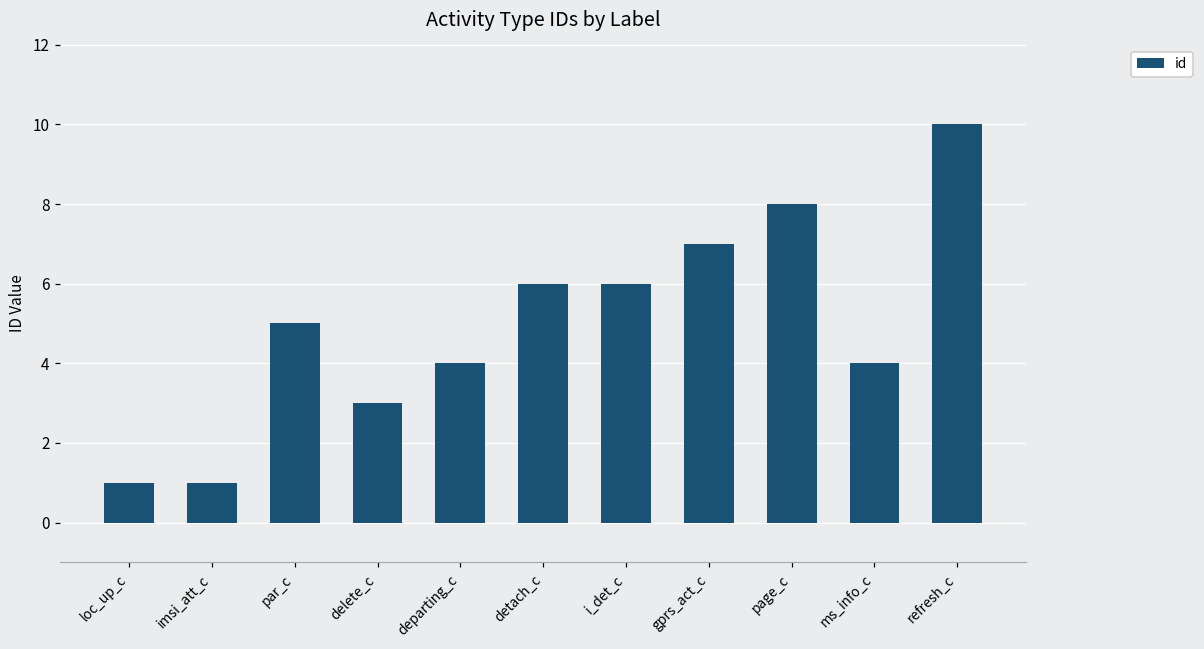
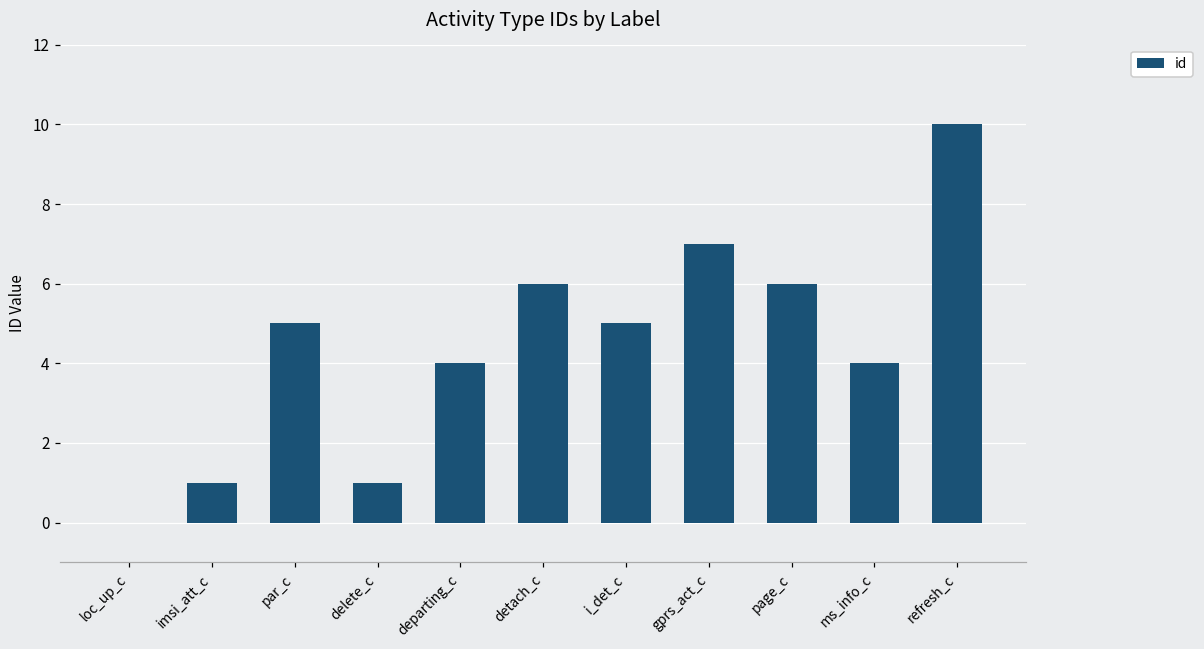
  {
-   "loc_up_c": 1,
+   "loc_up_c": 0,
    "imsi_att_с": 1,
    "par_c": 5,
-   "delete_c": 3,
+   "delete_c": 1,
    "departing_с": 4,
    "detach_с": 6,
-   "i_det_с": 6,
+   "i_det_с": 5,
    "gprs_act_с": 7,
-   "page_с": 8,
+   "page_с": 6,
    "ms_info_с": 4,
    "refresh_c": 10
  }
